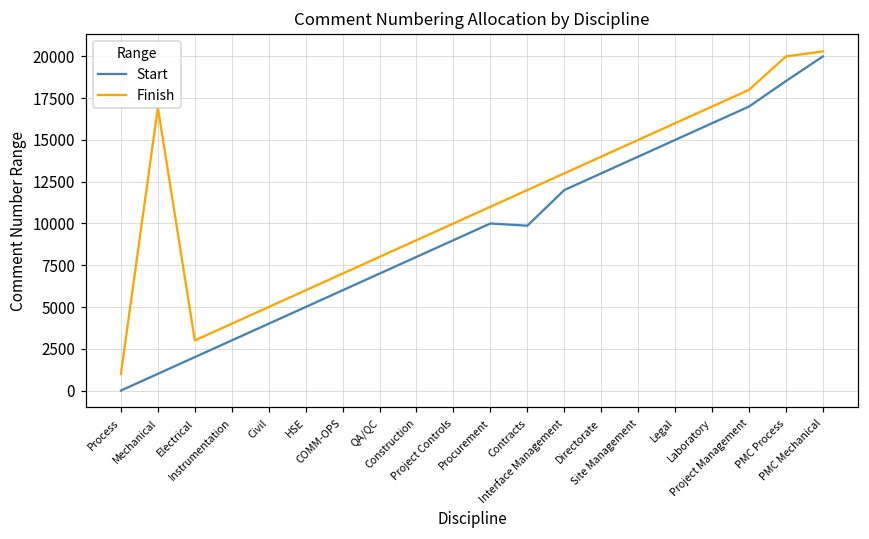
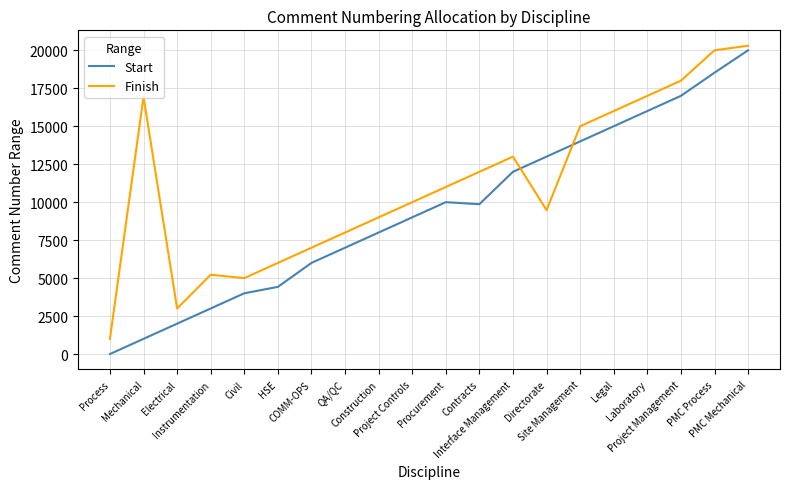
  {
    "Start": {
      "Process": 0,
      "Mechanical": 1000,
      "Electrical": 2000,
      "Instrumentation": 3000,
      "Civil": 4000,
-     "HSE": 5000,
+     "HSE": 4400,
      "COMM-OPS": 6000,
      "QA/QC": 7000,
      "Construction": 8000,
      "Project Controls": 9000,
      "Procurement": 10000,
      "Contracts": 9900,
      "Interface Management": 12000,
      "Directorate": 13000,
      "Site Management": 14000,
      "Legal": 15000,
      "Laboratory": 16000,
      "Project Management": 17000,
      "PMC Process": 18500,
      "PMC Mechanical": 20000
    },
    "Finish": {
      "Process": 1000,
      "Electrical": 3000,
-     "Instrumentation": 4000,
+     "Instrumentation": 5200,
      "Civil": 5000,
      "HSE": 6000,
      "COMM-OPS": 7000,
      "QA/QC": 8000,
      "Construction": 9000,
      "Project Controls": 10000,
      "Procurement": 11000,
      "Contracts": 12000,
      "Interface Management": 13000,
-     "Directorate": 14000,
+     "Directorate": 9500,
      "Site Management": 15000,
      "Legal": 16000,
      "Laboratory": 17000,
      "Project Management": 18000,
      "PMC Process": 20000,
      "PMC Mechanical": 20300
    }
  }
